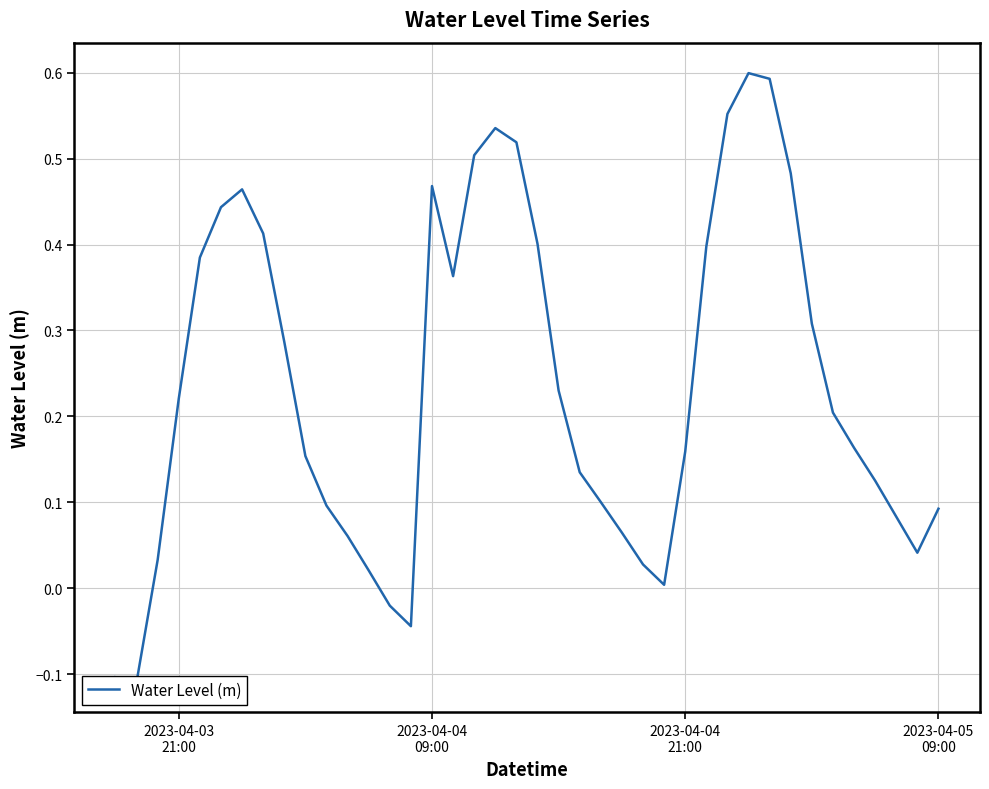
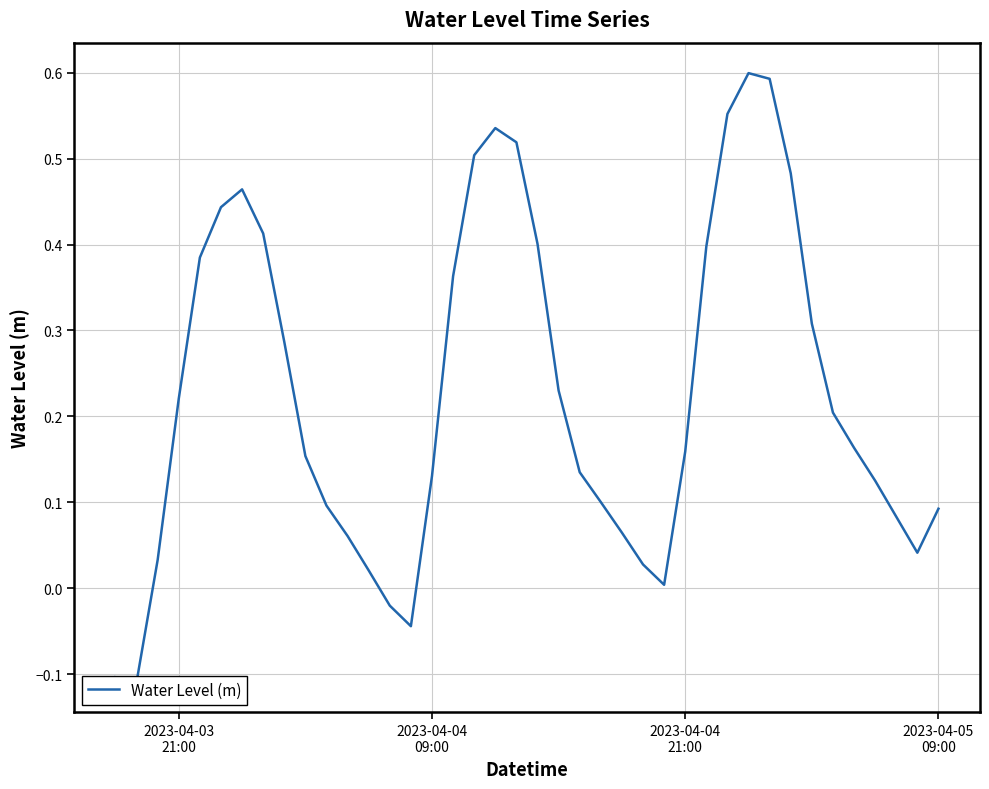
  {
    "2023-04-03 21:00": 0.22,
-   "2023-04-04 09:00": 0.47,
+   "2023-04-04 09:00": 0.13,
    "2023-04-04 21:00": 0.16,
    "2023-04-05 09:00": 0.09
  }
